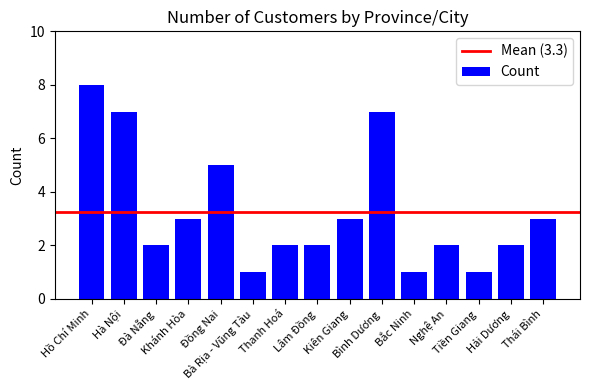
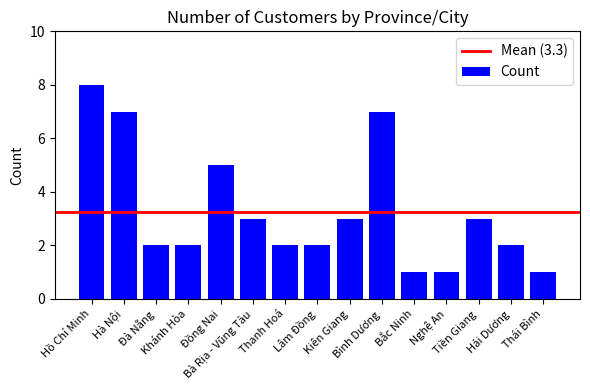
  {
    "Hồ Chí Minh": 8,
    "Hà Nội": 7,
    "Đà Nẵng": 2,
-   "Khánh Hòa": 3,
+   "Khánh Hòa": 2,
    "Đồng Nai": 5,
-   "Bà Rịa - Vũng Tàu": 1,
+   "Bà Rịa - Vũng Tàu": 3,
    "Thanh Hoá": 2,
    "Lâm Đồng": 2,
    "Kiên Giang": 3,
    "Bình Dương": 7,
    "Bắc Ninh": 1,
-   "Nghệ An": 2,
-   "Tiền Giang": 1,
+   "Nghệ An": 1,
+   "Tiền Giang": 3,
    "Hải Dương": 2,
-   "Thái Bình": 3
+   "Thái Bình": 1
  }
